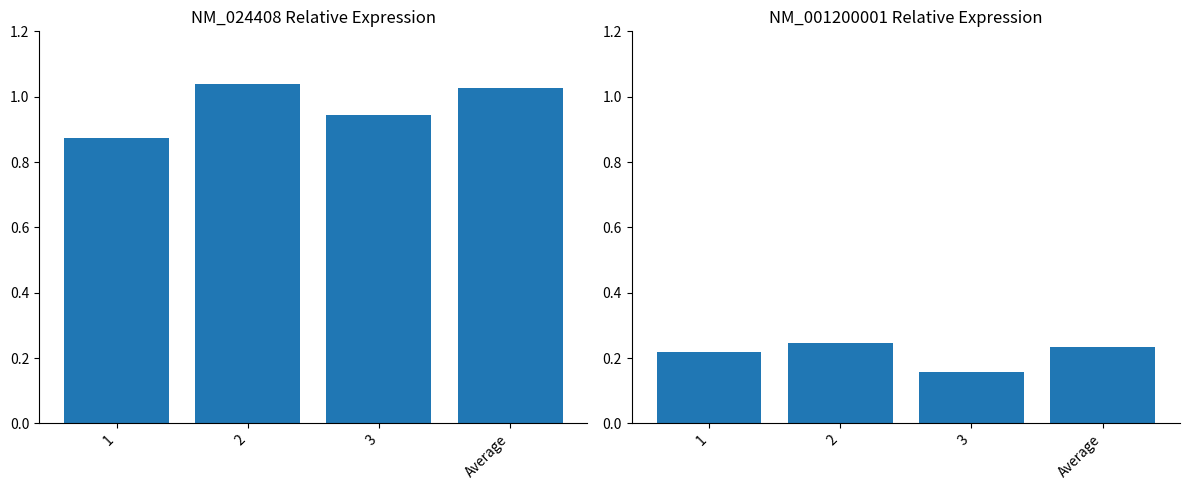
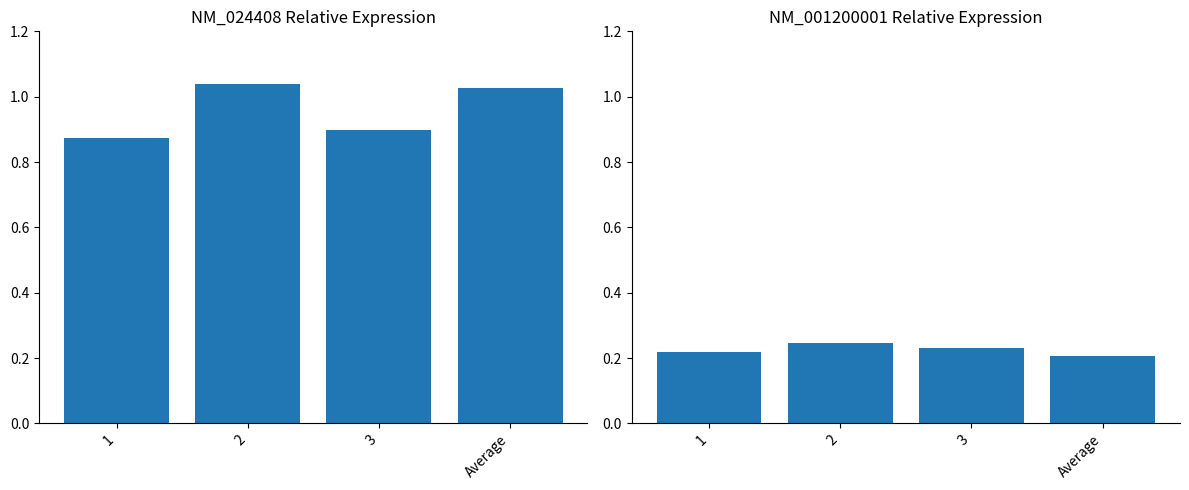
  {
    "NM_024408 Relative Expression": {
      "1": 0.87,
      "2": 1.04,
-     "3": 0.95,
+     "3": 0.90,
      "Average": 1.03
    },
    "NM_001200001 Relative Expression": {
      "1": 0.22,
      "2": 0.25,
-     "3": 0.16,
-     "Average": 0.23
+     "3": 0.23,
+     "Average": 0.21
    }
  }
